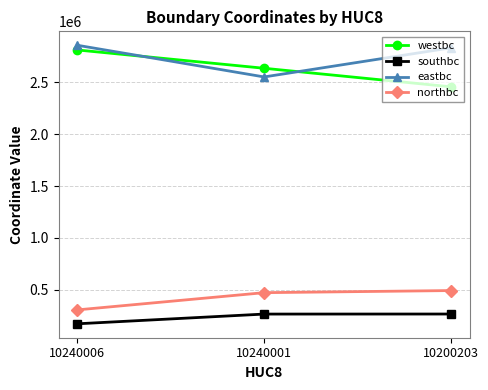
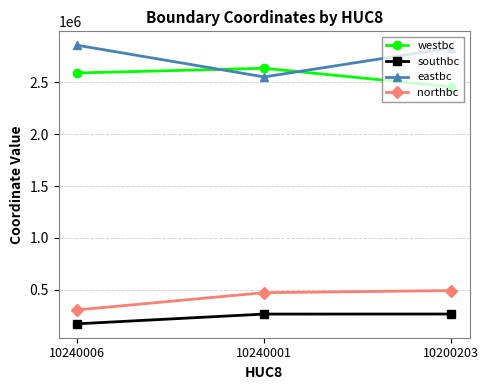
  {
    "westbc": {
-     "10240006": 2810000,
+     "10240006": 2590000,
      "10240001": 2630000
    },
    "southbc": {
      "10240006": 170000,
      "10240001": 270000,
      "10200203": 270000
    },
    "eastbc": {
      "10240006": 2860000,
      "10240001": 2550000
    },
    "northbc": {
      "10240006": 310000,
      "10240001": 470000,
      "10200203": 490000
    }
  }
